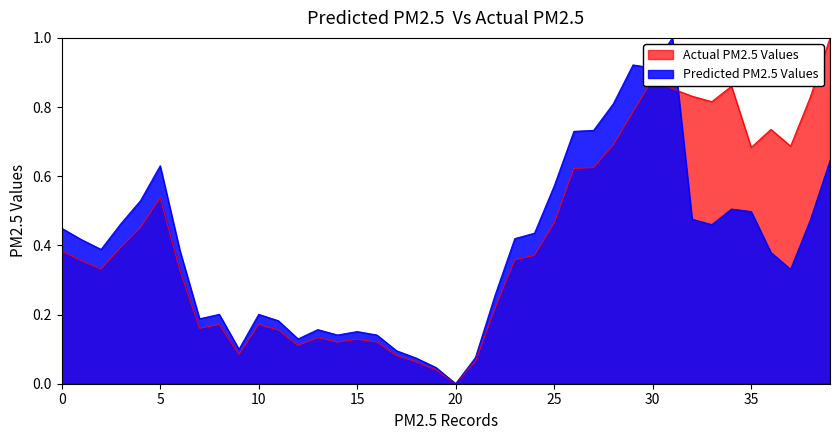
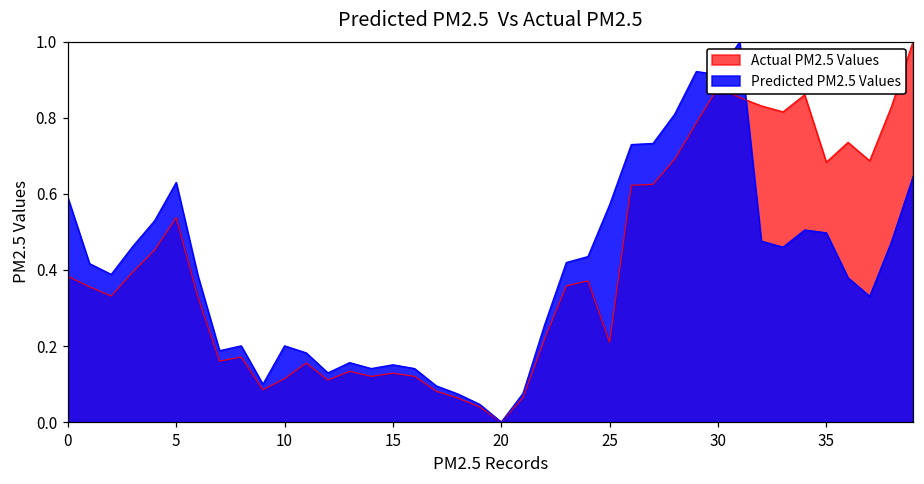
  {
    "Actual PM2.5 Values": {
      "0": 0.38,
      "5": 0.54,
-     "10": 0.17,
+     "10": 0.11,
      "15": 0.13,
-     "25": 0.46,
+     "25": 0.21,
      "35": 0.68
    },
    "Predicted PM2.5 Values": {
-     "0": 0.45,
+     "0": 0.59,
      "5": 0.63,
      "10": 0.20,
      "15": 0.15,
      "25": 0.57,
      "35": 0.50
    }
  }
